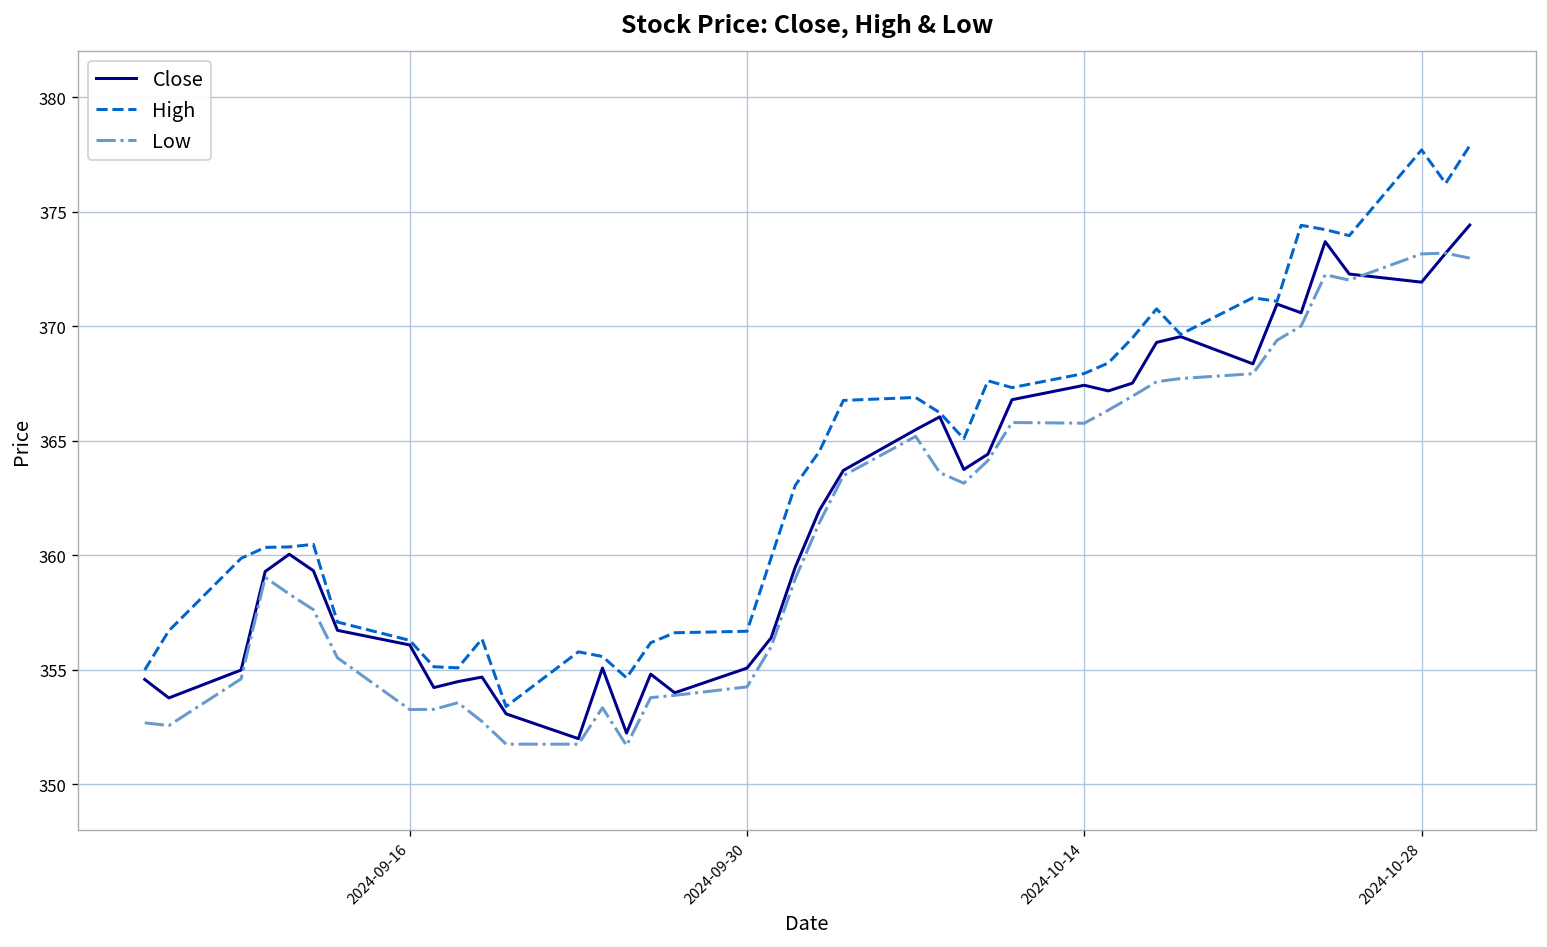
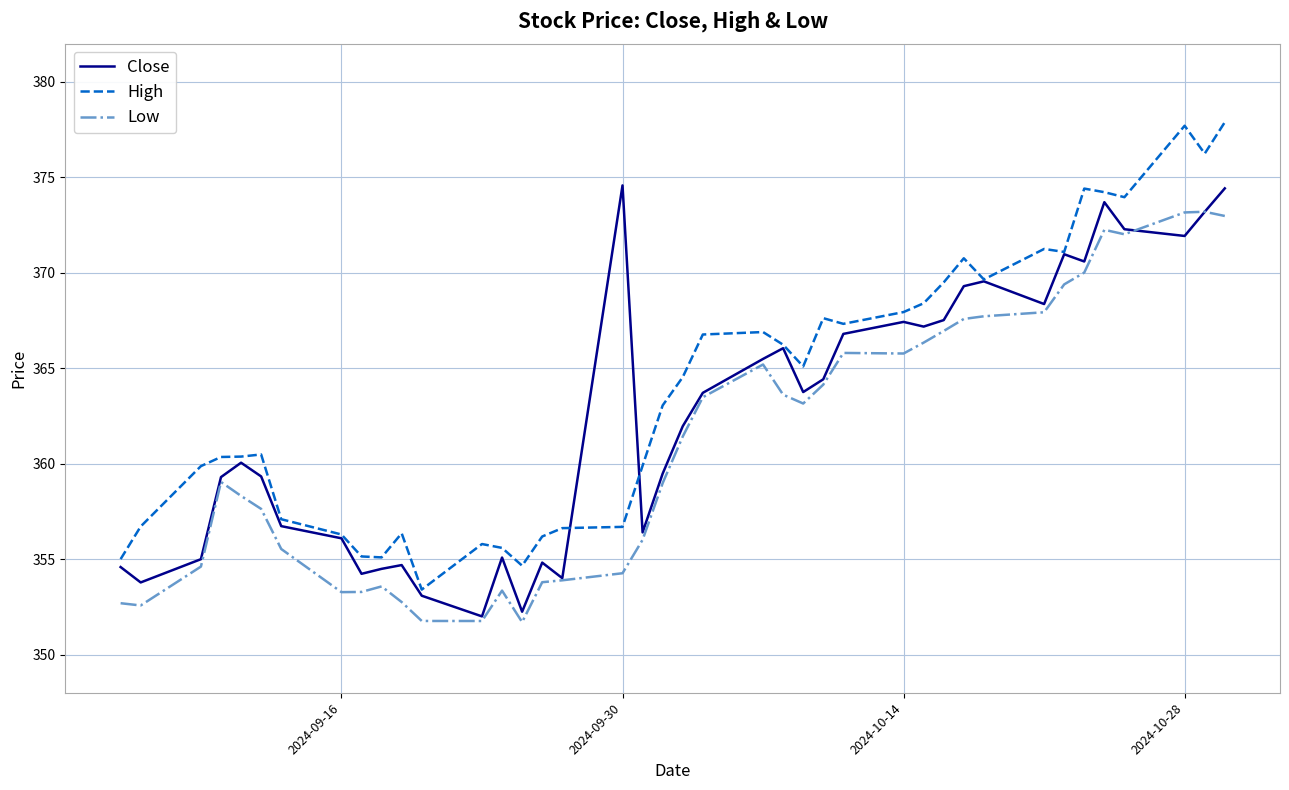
  {
    "Close": {
      "2024-09-16": 356.1,
-     "2024-09-30": 355.1,
+     "2024-09-30": 374.6,
      "2024-10-14": 367.4,
      "2024-10-28": 371.9
    },
    "High": {
      "2024-09-16": 356.3,
      "2024-09-30": 356.7,
      "2024-10-14": 367.9,
      "2024-10-28": 377.7
    },
    "Low": {
      "2024-09-16": 353.3,
      "2024-09-30": 354.3,
      "2024-10-14": 365.8,
      "2024-10-28": 373.2
    }
  }
